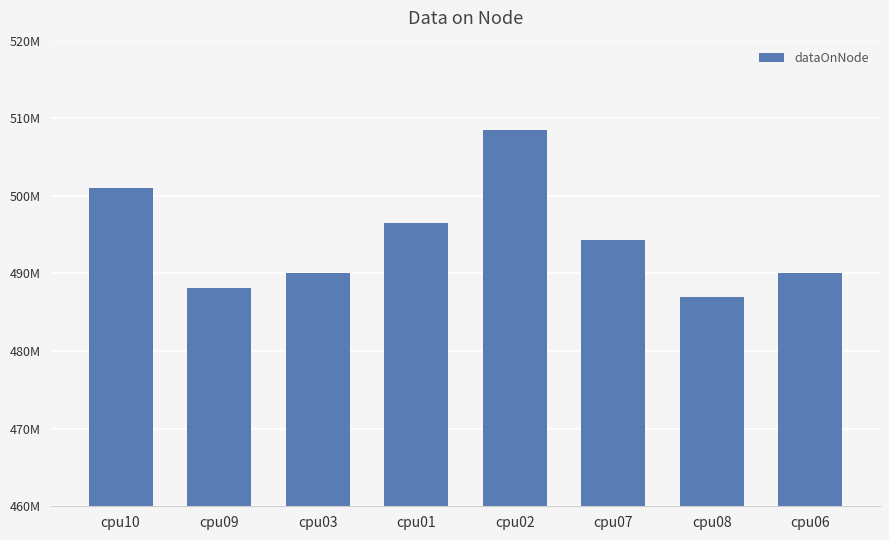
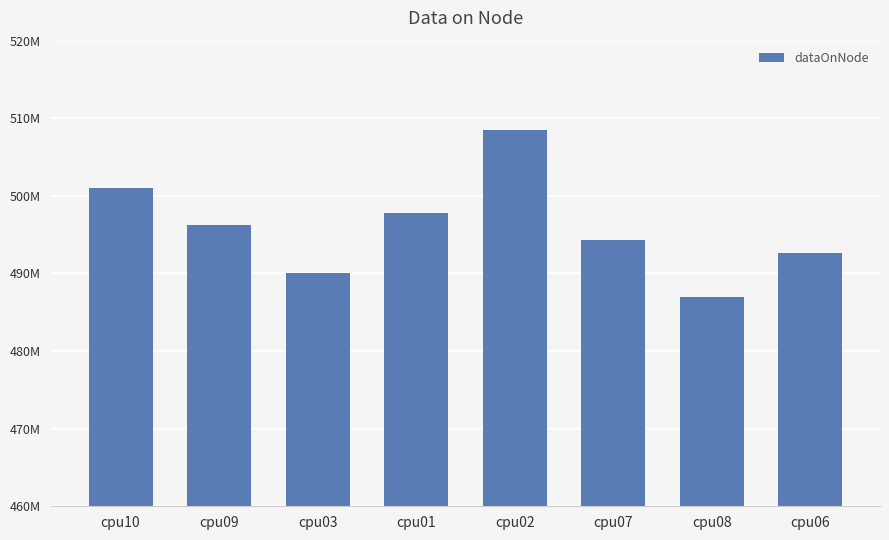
  {
    "cpu10": 501000000,
-   "cpu09": 488000000,
+   "cpu09": 496000000,
    "cpu03": 490000000,
-   "cpu01": 496000000,
+   "cpu01": 498000000,
    "cpu02": 508000000,
    "cpu07": 494000000,
    "cpu08": 487000000,
-   "cpu06": 490000000
+   "cpu06": 493000000
  }
